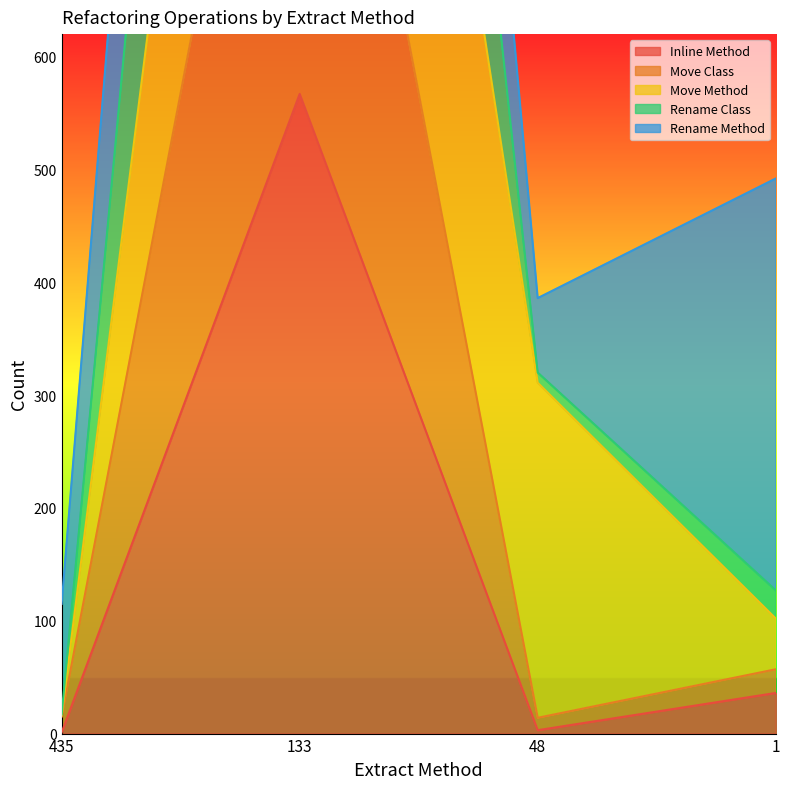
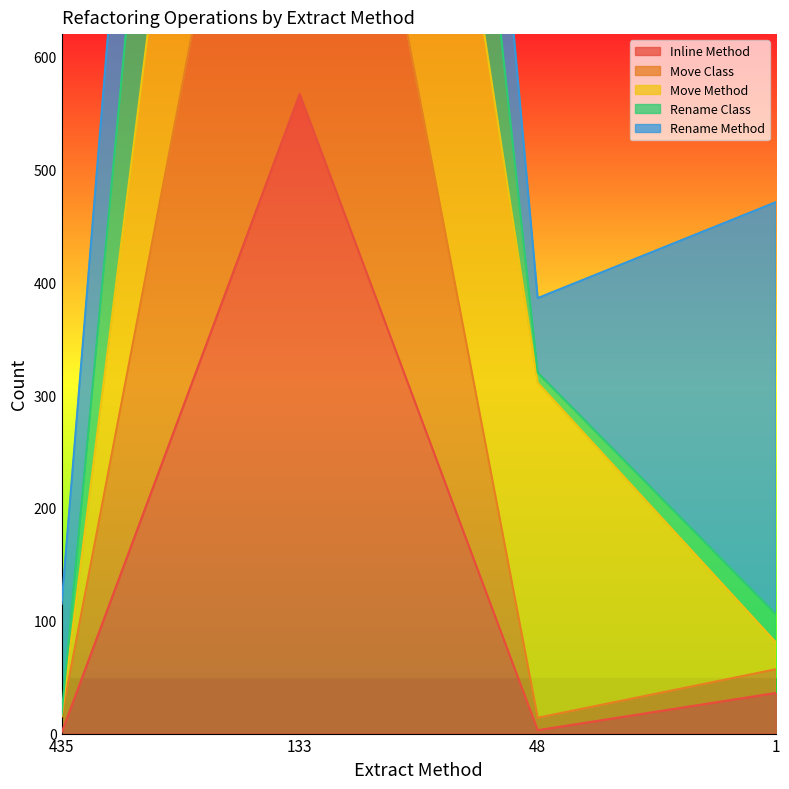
  {
    "Move Method": {
      "48": 297,
-     "1": 45
+     "1": 24
    },
    "Rename Class": {
      "48": 9,
      "1": 25
    },
    "Rename Method": {
      "435": 98,
      "48": 66,
      "1": 365
    }
  }
